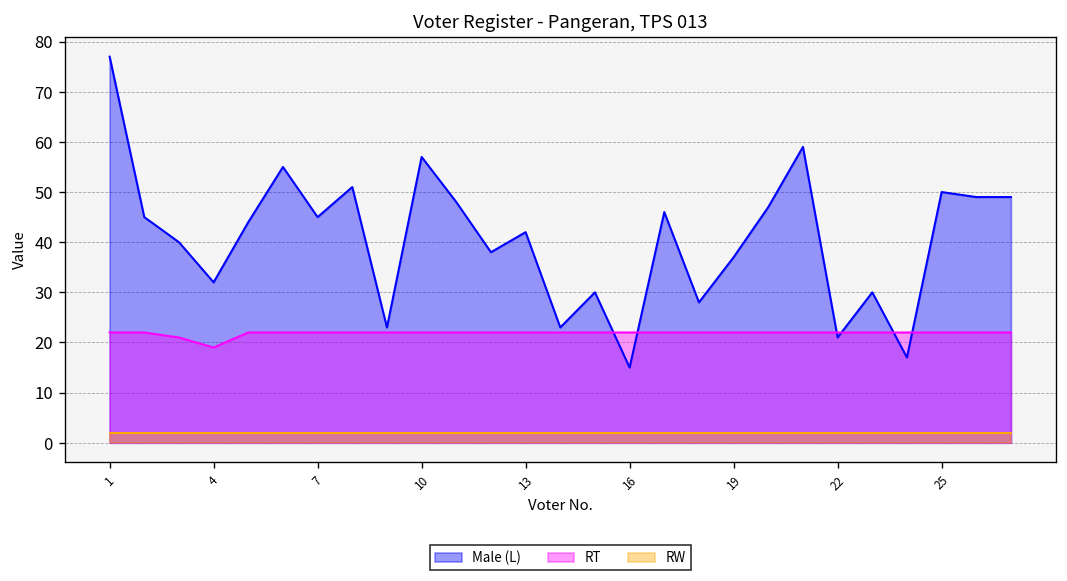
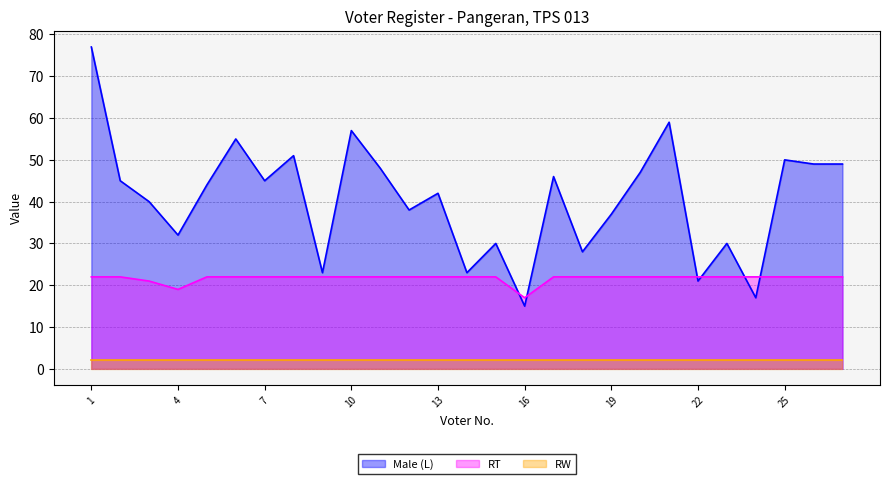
  {
    "Male (L)": {
      "1": 77,
      "4": 32,
      "7": 45,
      "10": 57,
      "13": 42,
      "16": 15,
      "19": 37,
      "22": 21,
      "25": 50
    },
    "RT": {
      "1": 22,
      "4": 19,
      "7": 22,
      "10": 22,
      "13": 22,
-     "16": 22,
+     "16": 17,
      "19": 22,
      "22": 22,
      "25": 22
    },
    "RW": {
      "1": 2,
      "4": 2,
      "7": 2,
      "10": 2,
      "13": 2,
      "16": 2,
      "19": 2,
      "22": 2,
      "25": 2
    }
  }
